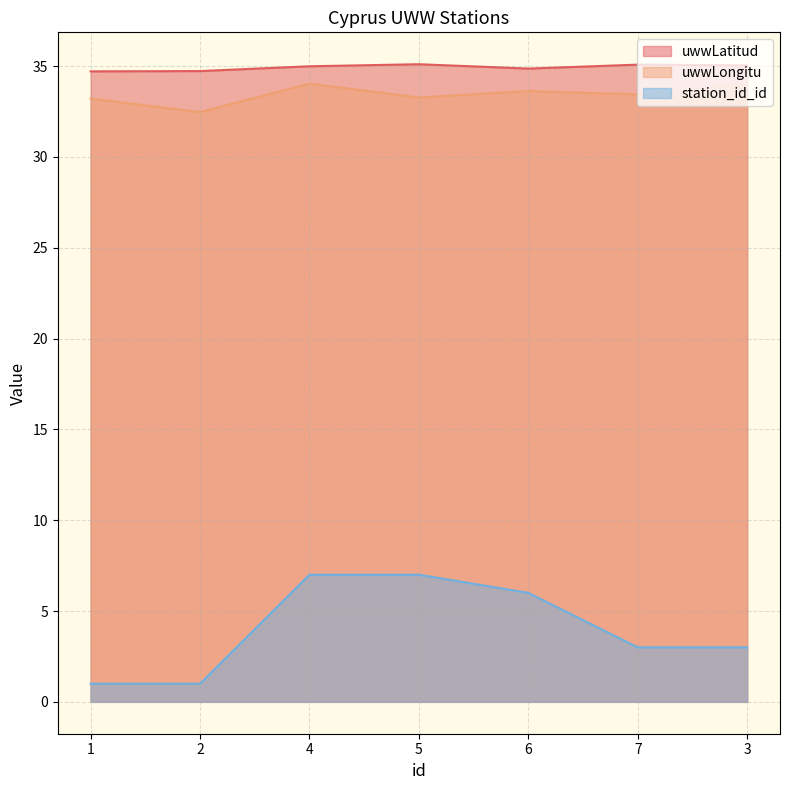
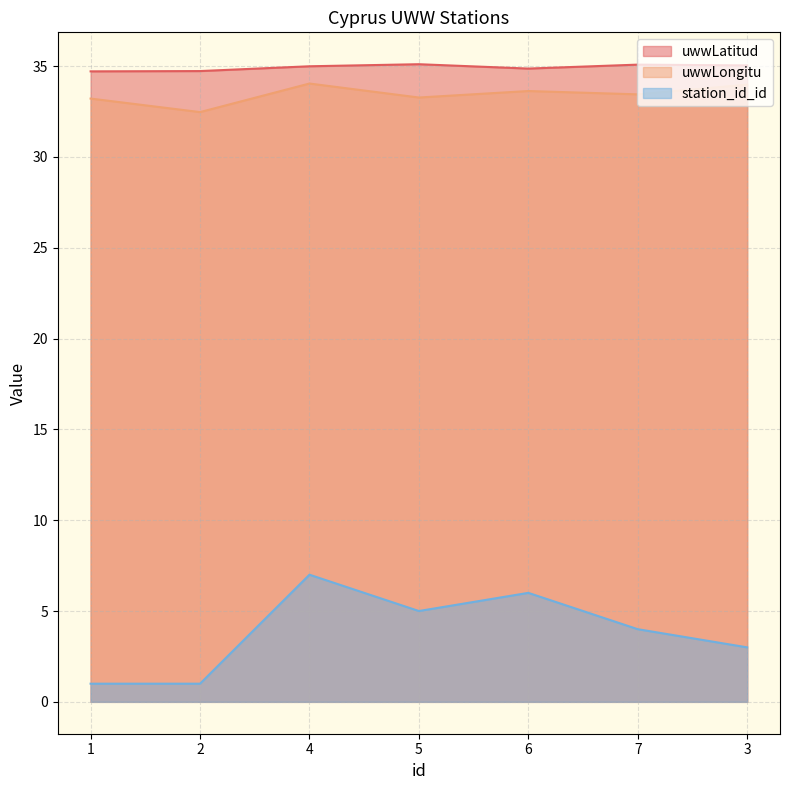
  {
    "station_id_id": {
      "1": 1,
      "2": 1,
      "4": 7,
-     "5": 7,
+     "5": 5,
      "6": 6,
-     "7": 3,
+     "7": 4,
      "3": 3
    }
  }
